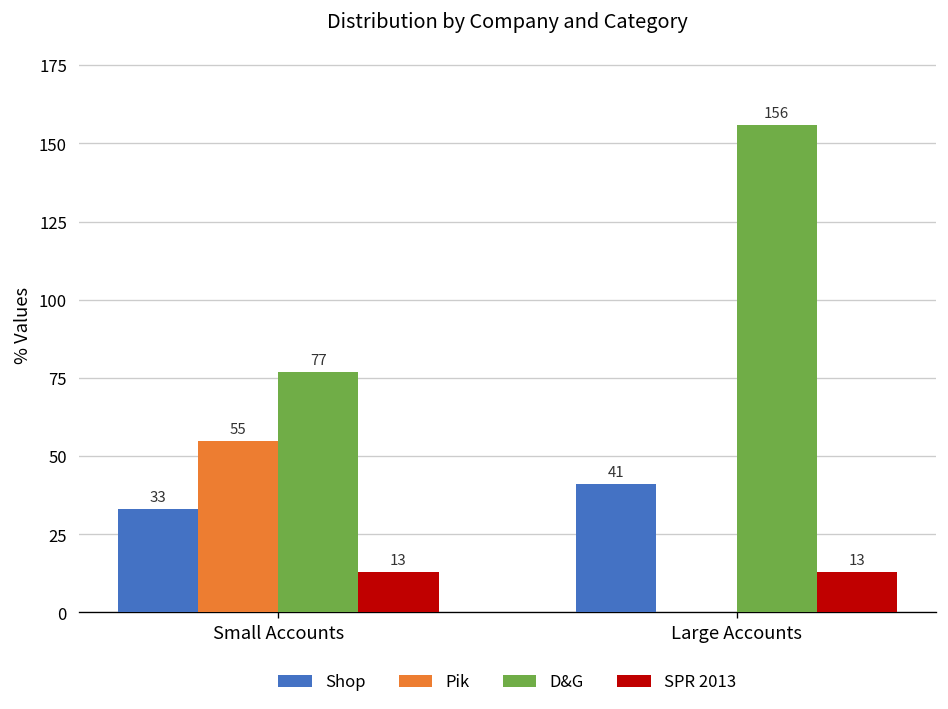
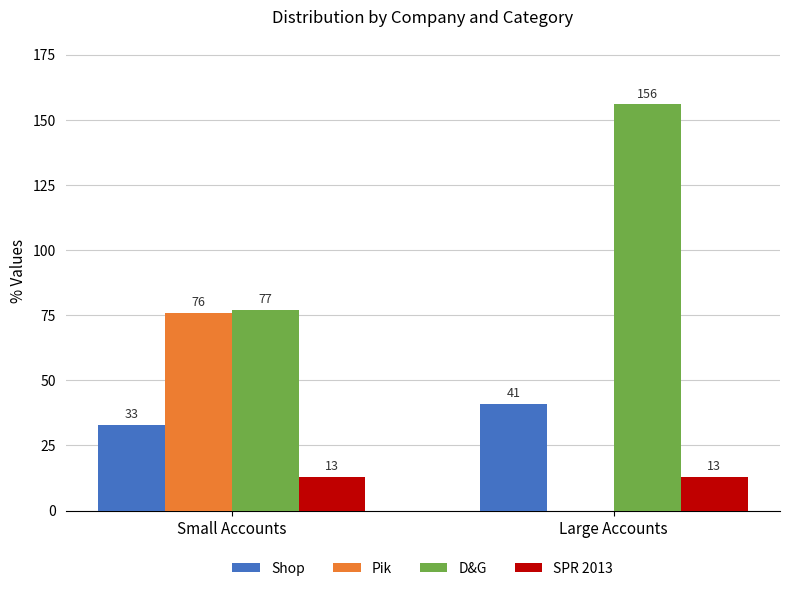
  {
    "Shop": {
      "Small Accounts": 33,
      "Large Accounts": 41
    },
    "Pik": {
-     "Small Accounts": 55
+     "Small Accounts": 76
    },
    "D&G": {
      "Small Accounts": 77,
      "Large Accounts": 156
    },
    "SPR 2013": {
      "Small Accounts": 13,
      "Large Accounts": 13
    }
  }
